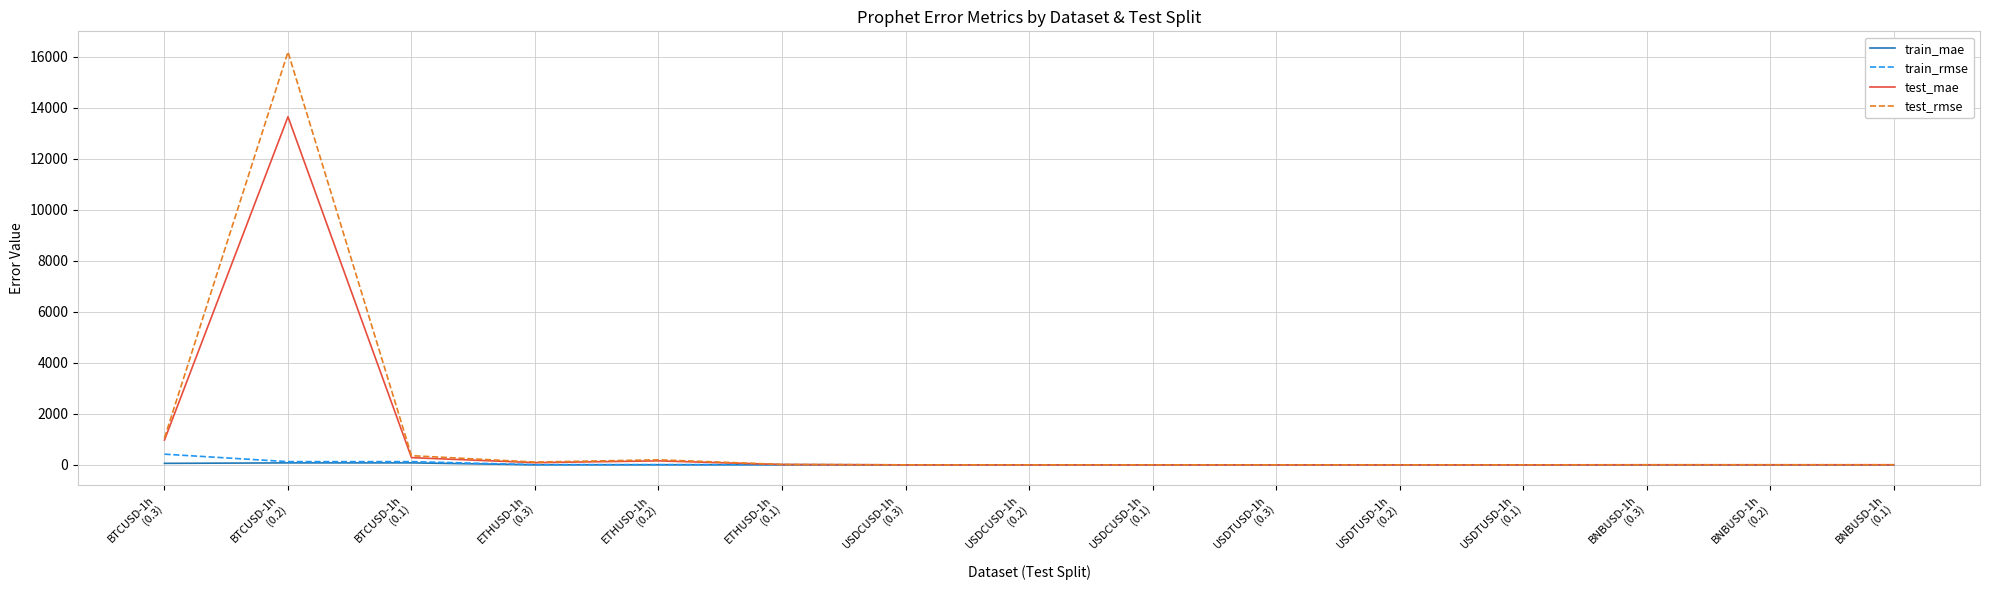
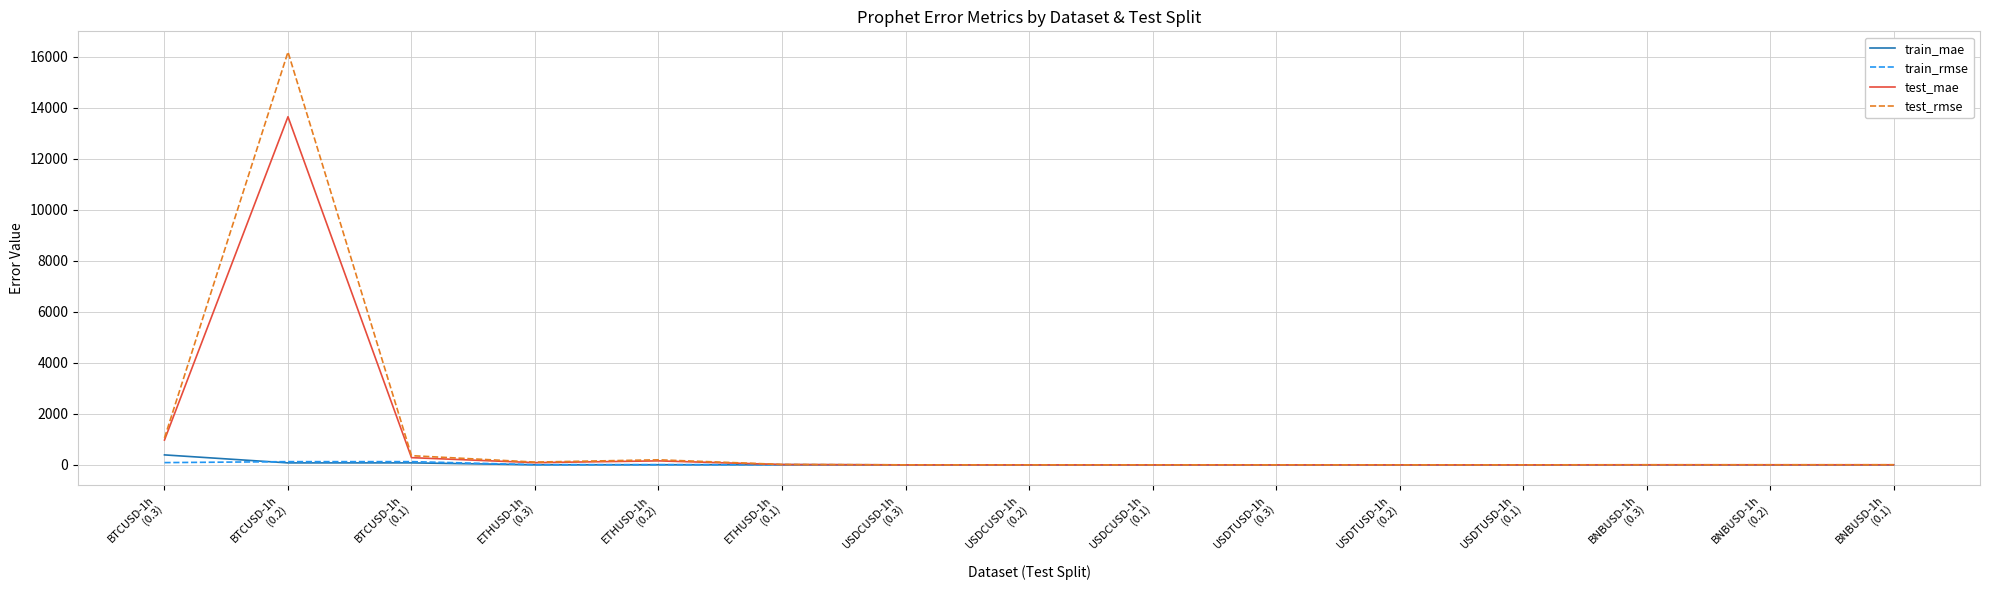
  {
    "train_mae": {
-     "BTCUSD-1h (0.3)": 100
+     "BTCUSD-1h (0.3)": 400
    },
    "train_rmse": {
-     "BTCUSD-1h (0.3)": 400
+     "BTCUSD-1h (0.3)": 100
    }
  }
